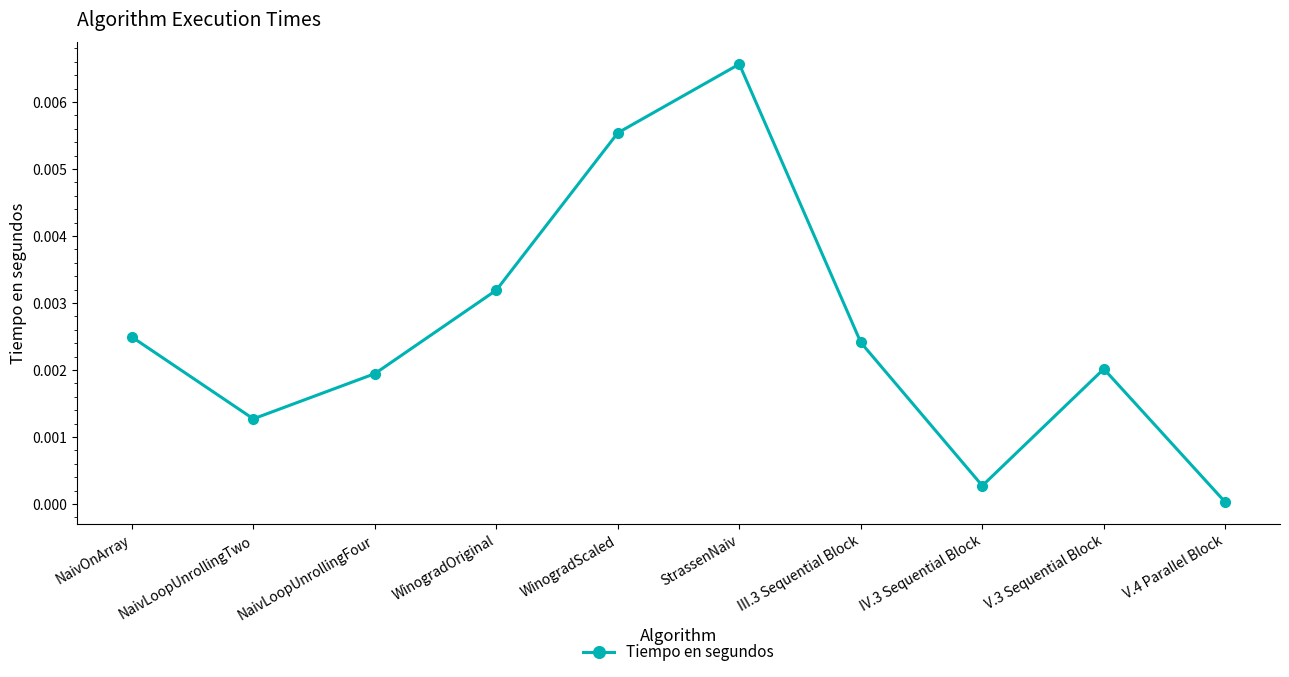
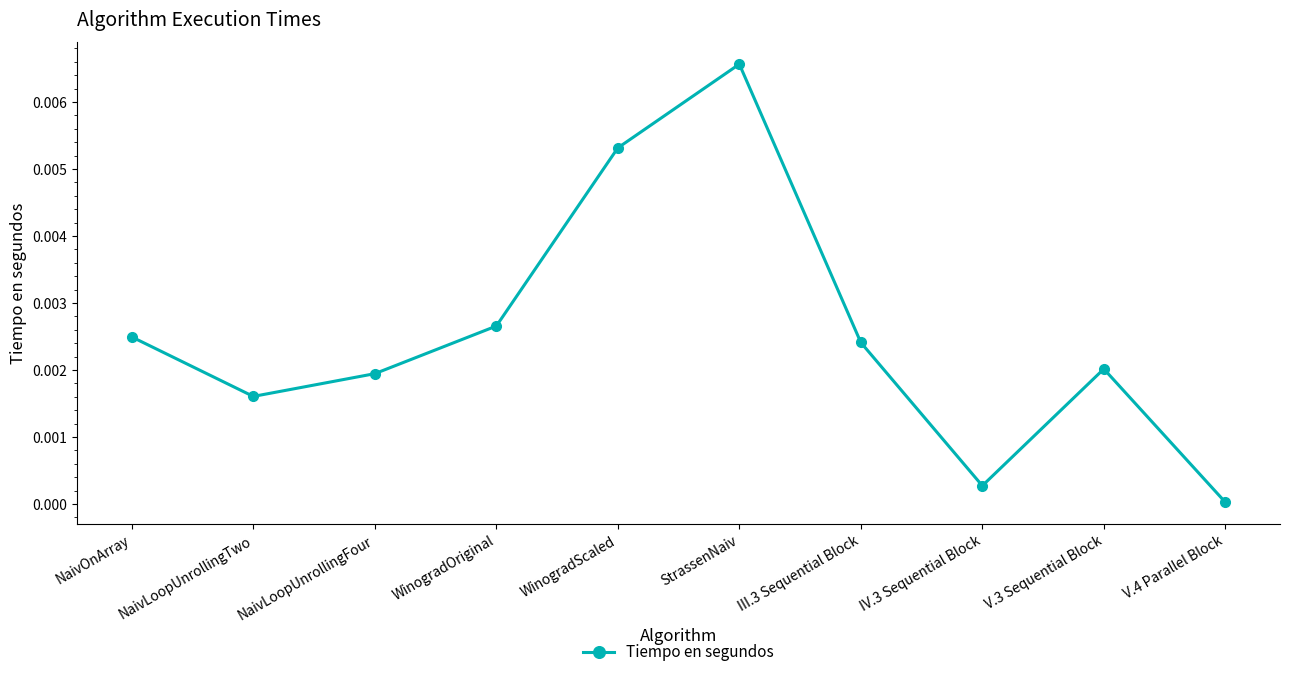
  {
    "NaivOnArray": 0.0025,
-   "NaivLoopUnrollingTwo": 0.0013,
+   "NaivLoopUnrollingTwo": 0.0016,
    "NaivLoopUnrollingFour": 0.0019,
-   "WinogradOriginal": 0.0032,
-   "WinogradScaled": 0.0055,
+   "WinogradOriginal": 0.0027,
+   "WinogradScaled": 0.0053,
    "StrassenNaiv": 0.0066,
    "III.3 Sequential Block": 0.0024,
    "IV.3 Sequential Block": 0.0003,
    "V.3 Sequential Block": 0.0020,
    "V.4 Parallel Block": 0.0000
  }
